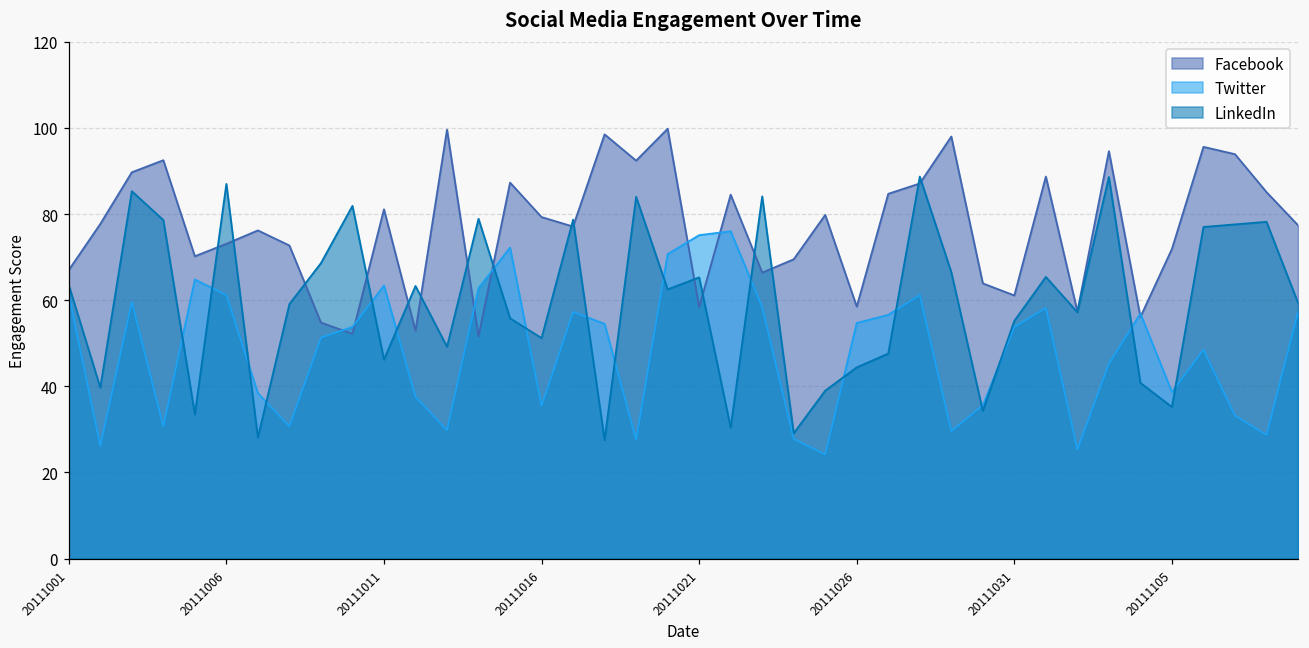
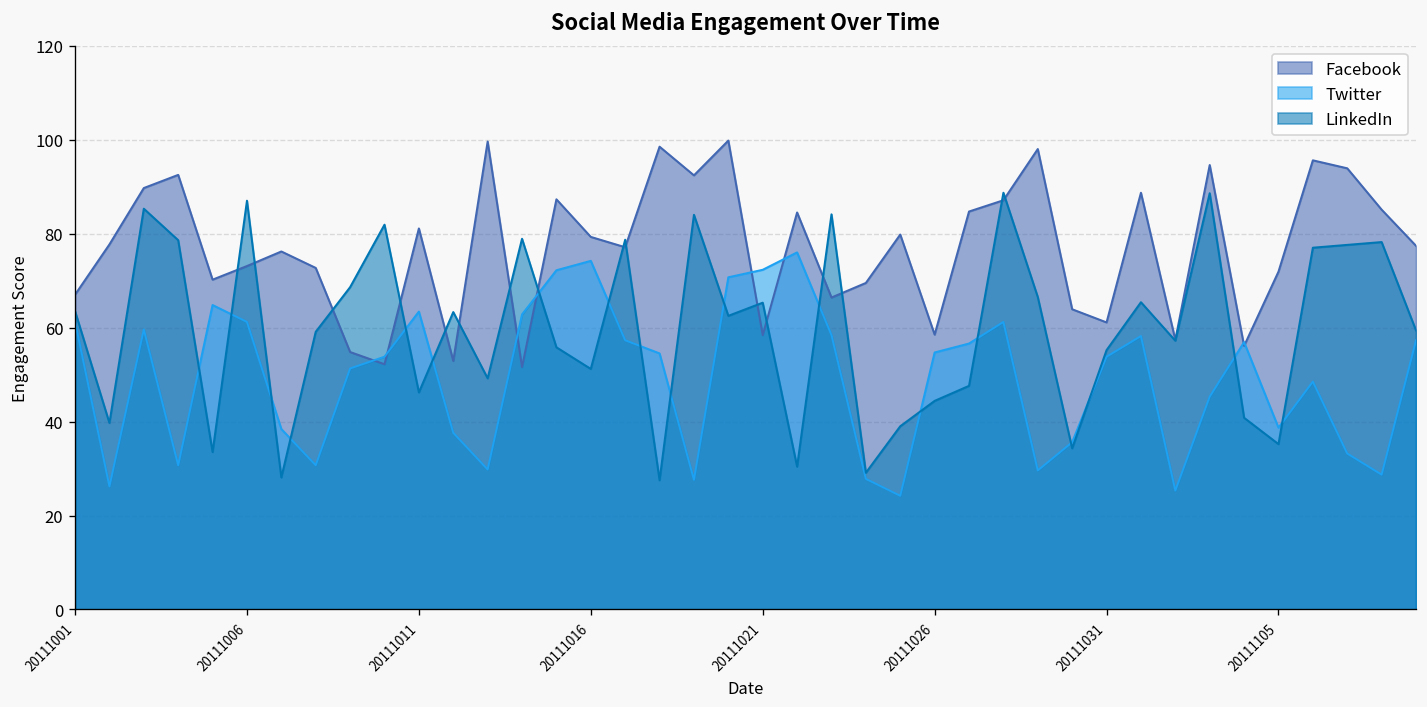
  {
    "Twitter": {
      "20111001": 61,
      "20111006": 61,
      "20111011": 63,
-     "20111016": 36,
-     "20111021": 75,
+     "20111016": 74,
+     "20111021": 72,
      "20111026": 55,
      "20111031": 54,
      "20111105": 39
    }
  }
